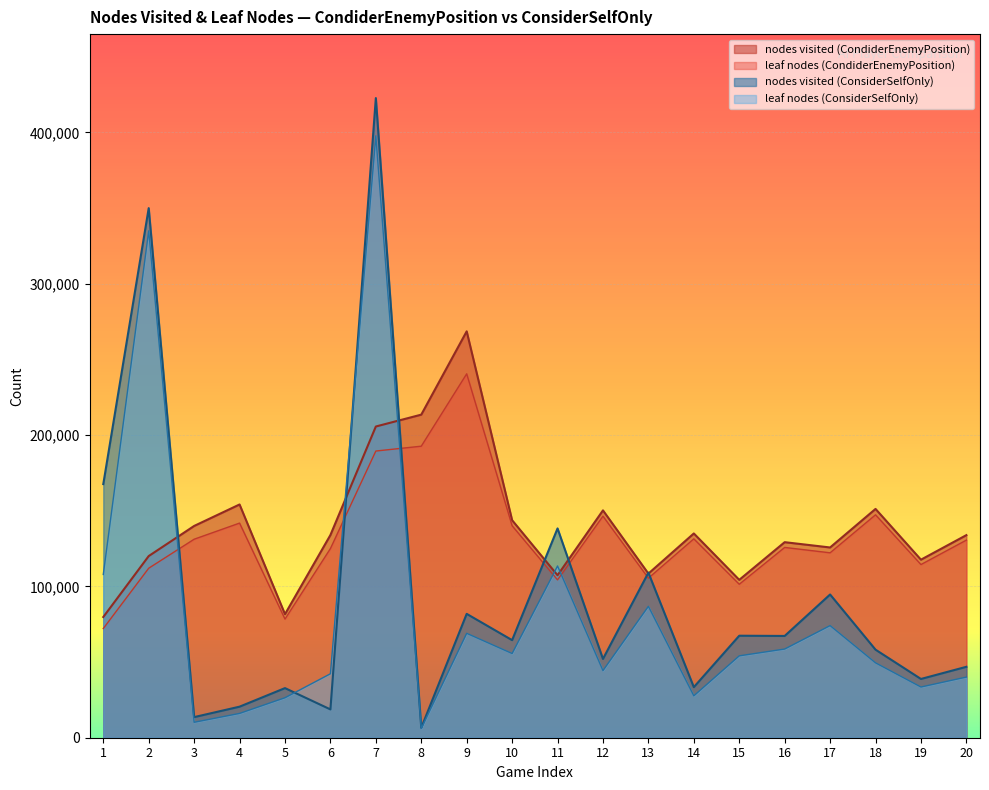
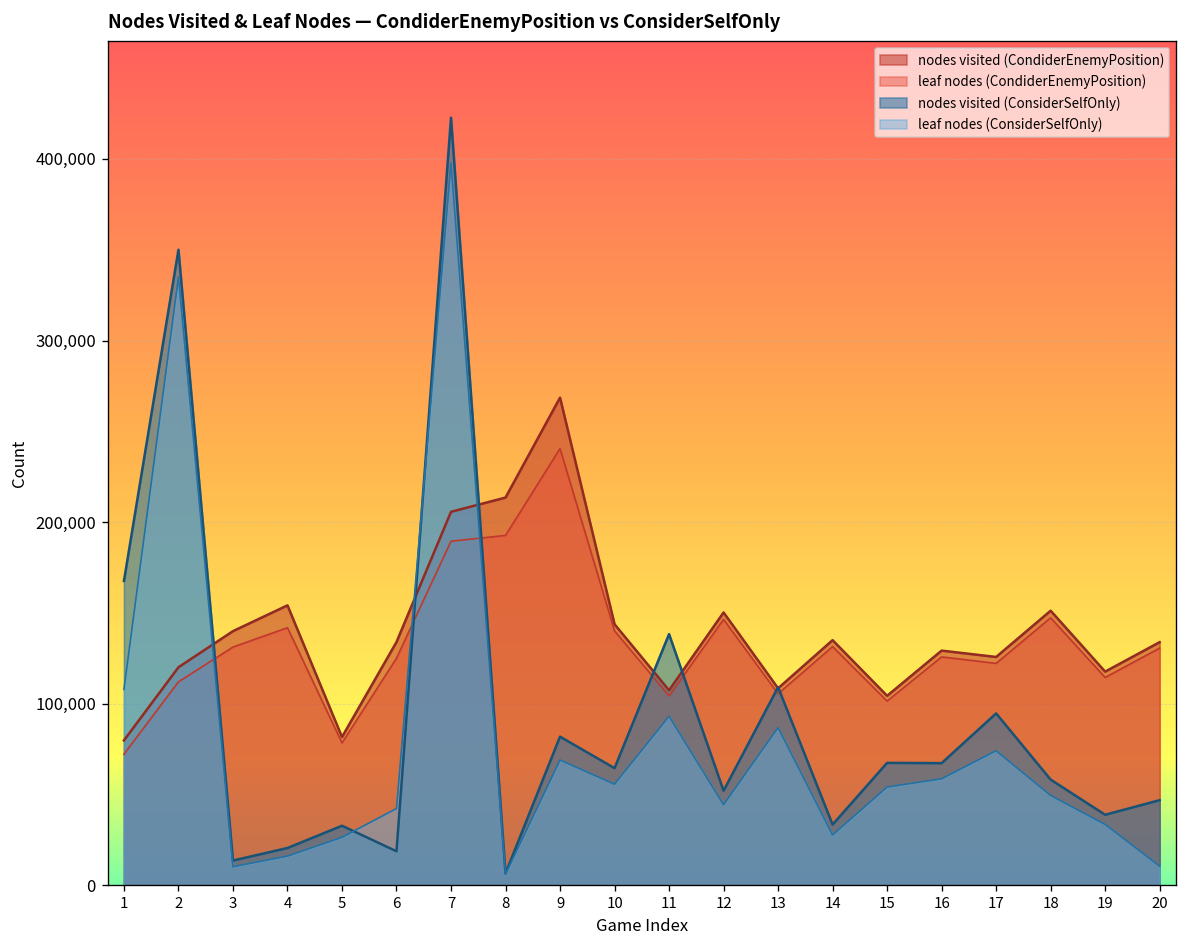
  {
    "nodes visited (ConsiderSelfOnly)": {
      "1": "168,000",
      "2": "350,000",
      "3": "14,000",
      "4": "21,000",
      "5": "33,000",
      "6": "19,000",
      "7": "423,000",
      "9": "82,000",
      "10": "64,000",
      "11": "138,000",
      "12": "52,000",
      "14": "33,000",
      "15": "67,000",
      "16": "67,000",
      "17": "95,000",
      "18": "58,000",
      "19": "39,000",
      "20": "47,000"
    },
    "leaf nodes (ConsiderSelfOnly)": {
      "1": "108,000",
      "2": "335,000",
      "3": "10,000",
      "4": "16,000",
      "5": "26,000",
      "6": "42,000",
      "7": "398,000",
      "9": "69,000",
      "10": "56,000",
-     "11": "113,000",
+     "11": "93,000",
      "12": "44,000",
      "13": "87,000",
      "14": "28,000",
      "15": "54,000",
      "16": "59,000",
      "17": "74,000",
      "18": "49,000",
      "19": "34,000",
-     "20": "40,000"
+     "20": "11,000"
    }
  }
